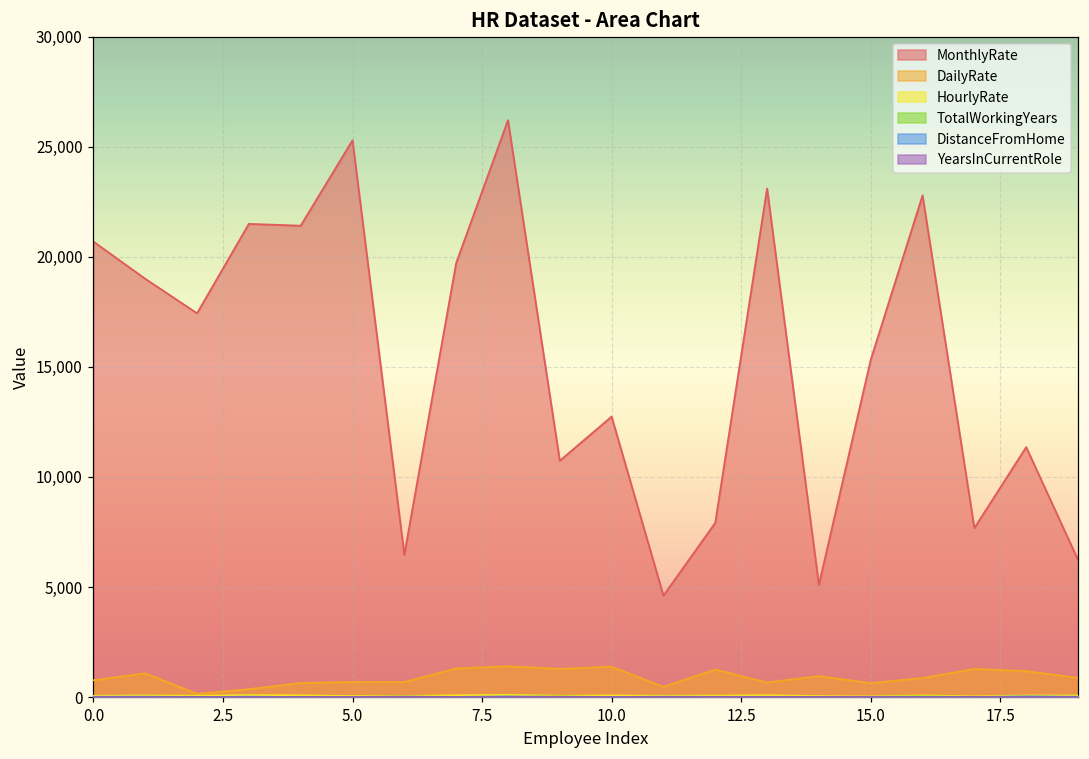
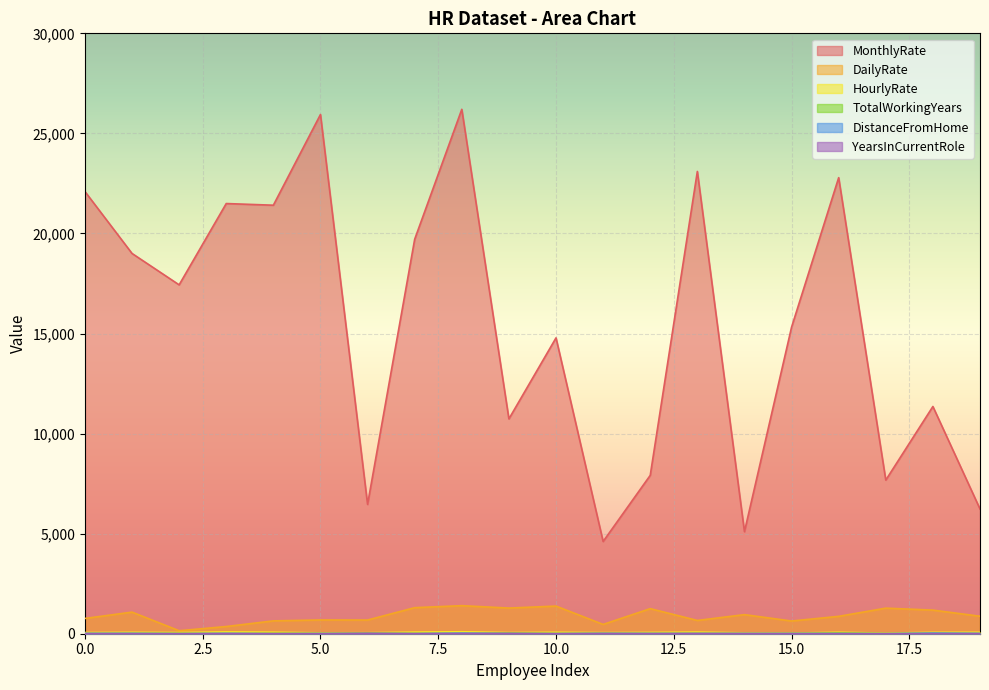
  {
    "MonthlyRate": {
-     "0.0": "20,700",
-     "5.0": "25,300",
-     "10.0": "12,700",
+     "0.0": "22,100",
+     "5.0": "25,900",
+     "10.0": "14,800",
      "15.0": "15,300"
    }
  }
